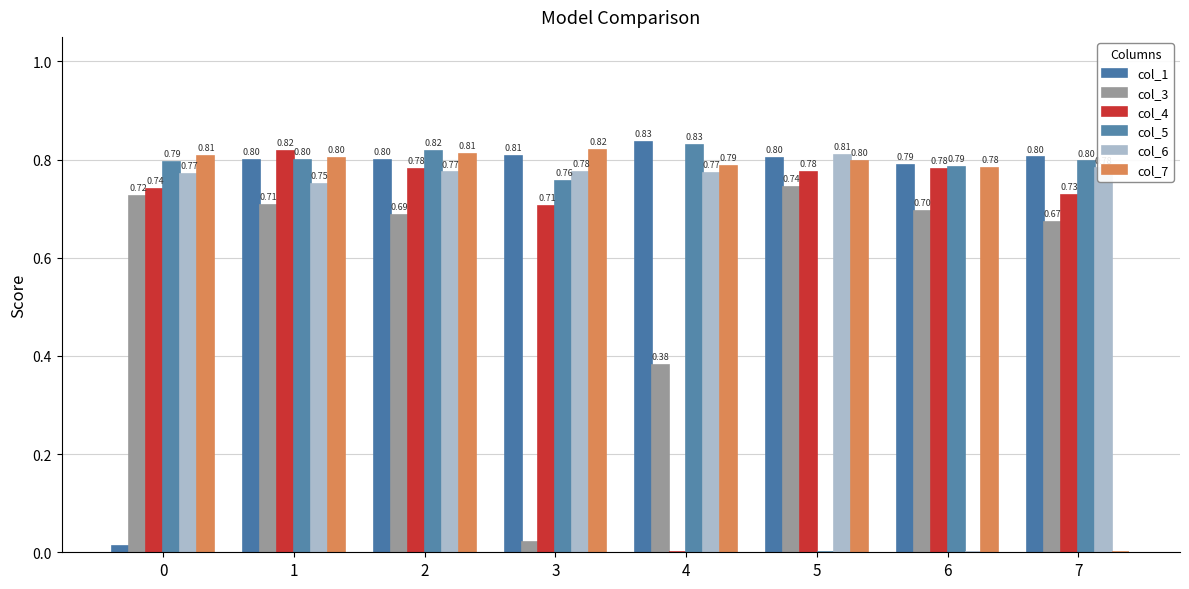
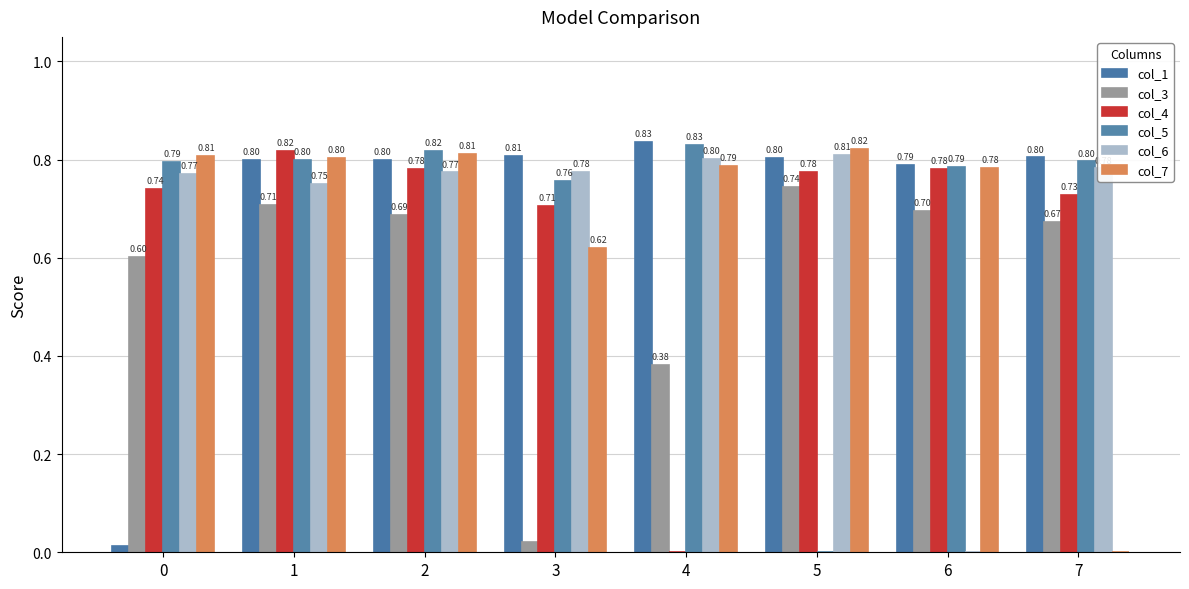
  {
    "col_3": {
-     "0": 0.72,
+     "0": 0.60,
      "1": 0.71,
      "2": 0.69,
      "4": 0.38,
      "5": 0.74,
      "6": 0.70,
      "7": 0.67
    },
    "col_4": {
      "0": 0.74,
      "1": 0.82,
      "2": 0.78,
      "3": 0.71,
      "5": 0.78,
      "6": 0.78,
      "7": 0.73
    },
    "col_6": {
      "0": 0.77,
      "1": 0.75,
      "2": 0.77,
      "3": 0.78,
-     "4": 0.77,
+     "4": 0.80,
      "5": 0.81
    },
    "col_7": {
      "0": 0.81,
      "1": 0.80,
      "2": 0.81,
-     "3": 0.82,
+     "3": 0.62,
      "4": 0.79,
-     "5": 0.80,
+     "5": 0.82,
      "6": 0.78
    }
  }
